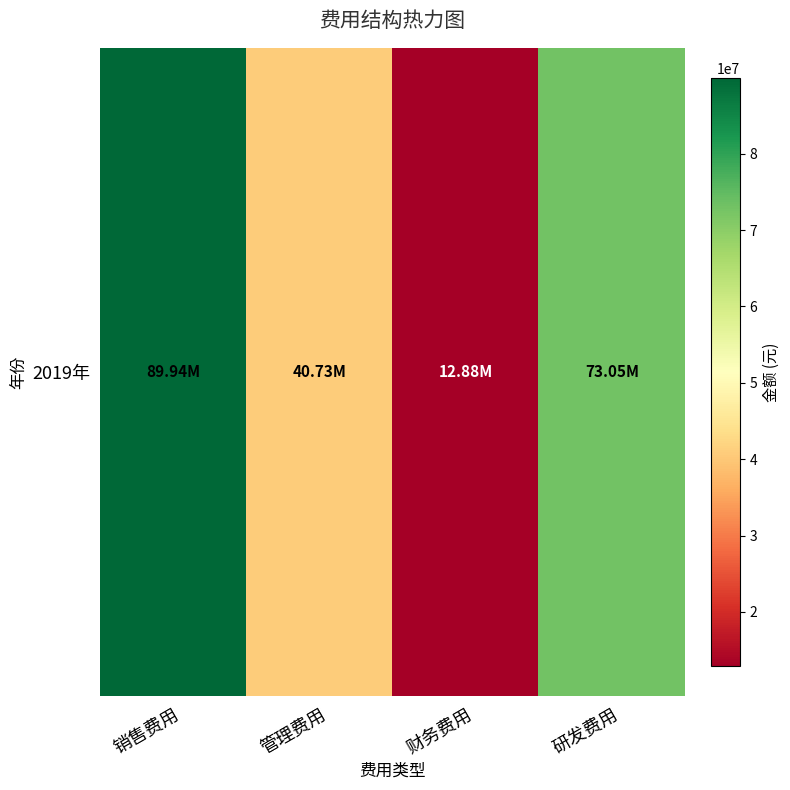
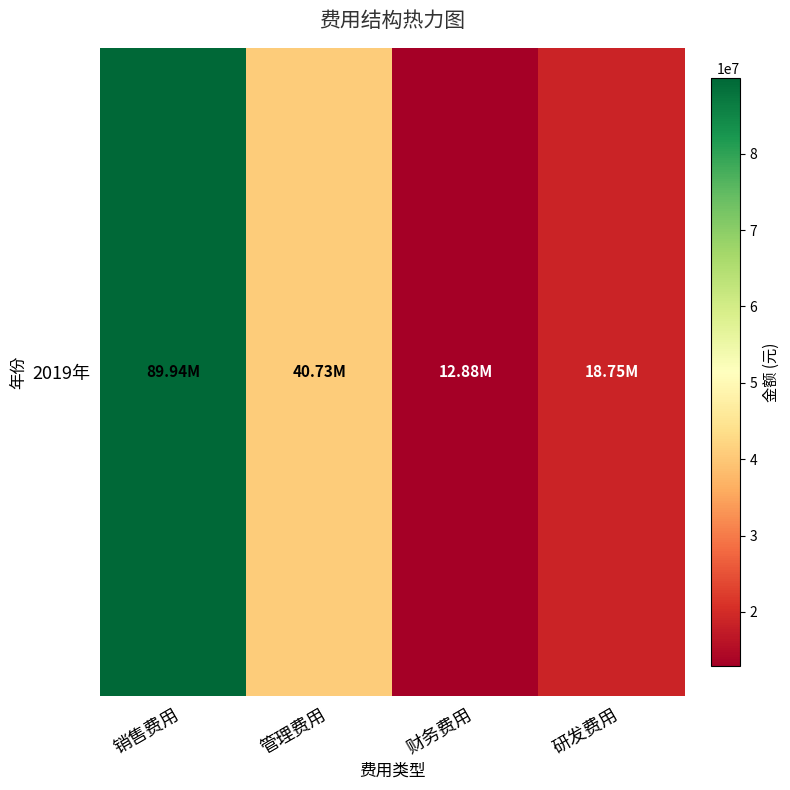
  {
    "2019年": {
      "销售费用": "89.94M",
      "管理费用": "40.73M",
      "财务费用": "12.88M",
-     "研发费用": "73.05M"
+     "研发费用": "18.75M"
    }
  }
